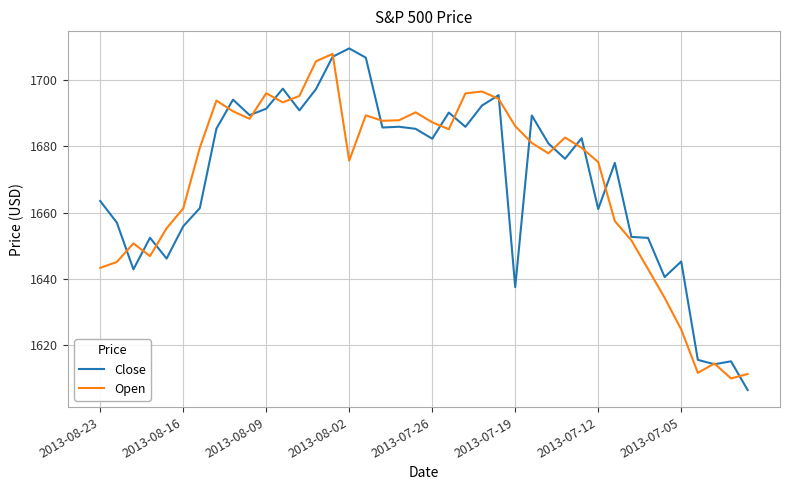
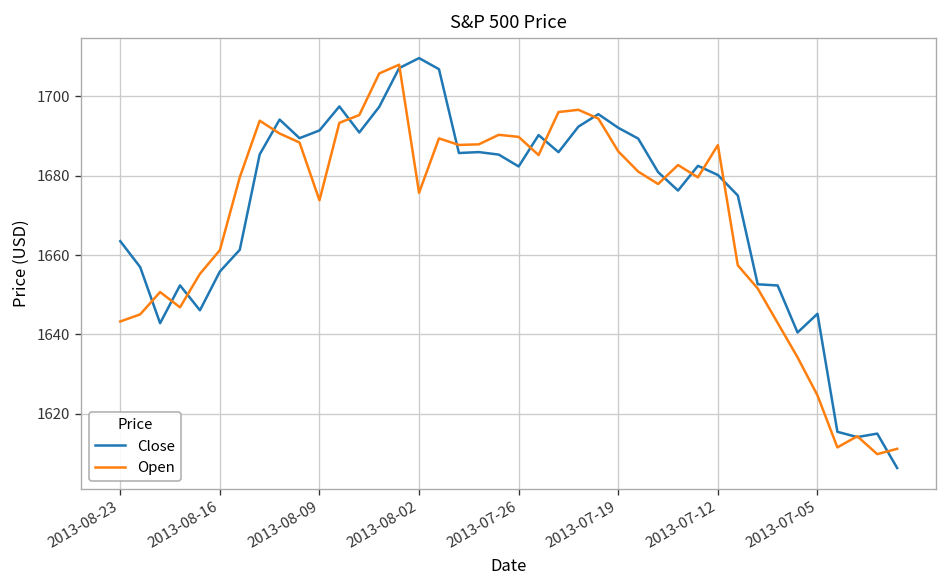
  {
    "Close": {
      "2013-08-23": 1664,
      "2013-08-16": 1656,
      "2013-08-09": 1691,
      "2013-08-02": 1710,
      "2013-07-26": 1682,
-     "2013-07-19": 1637,
-     "2013-07-12": 1661,
+     "2013-07-19": 1692,
+     "2013-07-12": 1680,
      "2013-07-05": 1645
    },
    "Open": {
      "2013-08-23": 1643,
      "2013-08-16": 1661,
-     "2013-08-09": 1696,
+     "2013-08-09": 1674,
      "2013-08-02": 1676,
-     "2013-07-26": 1687,
+     "2013-07-26": 1690,
      "2013-07-19": 1686,
-     "2013-07-12": 1675,
+     "2013-07-12": 1688,
      "2013-07-05": 1625
    }
  }
